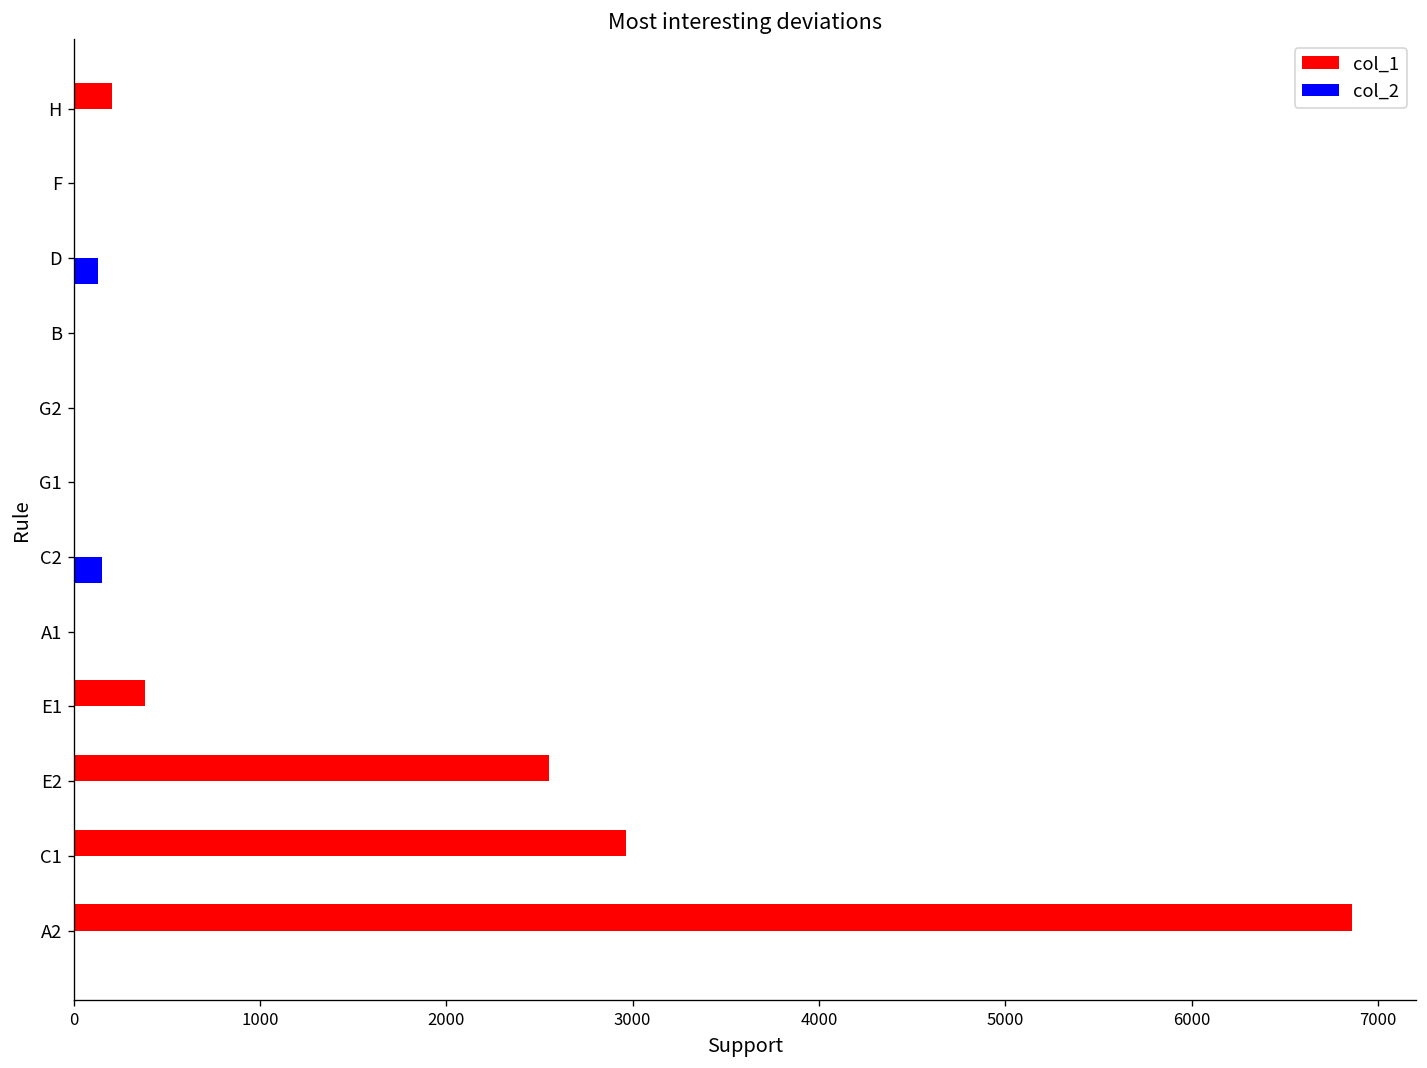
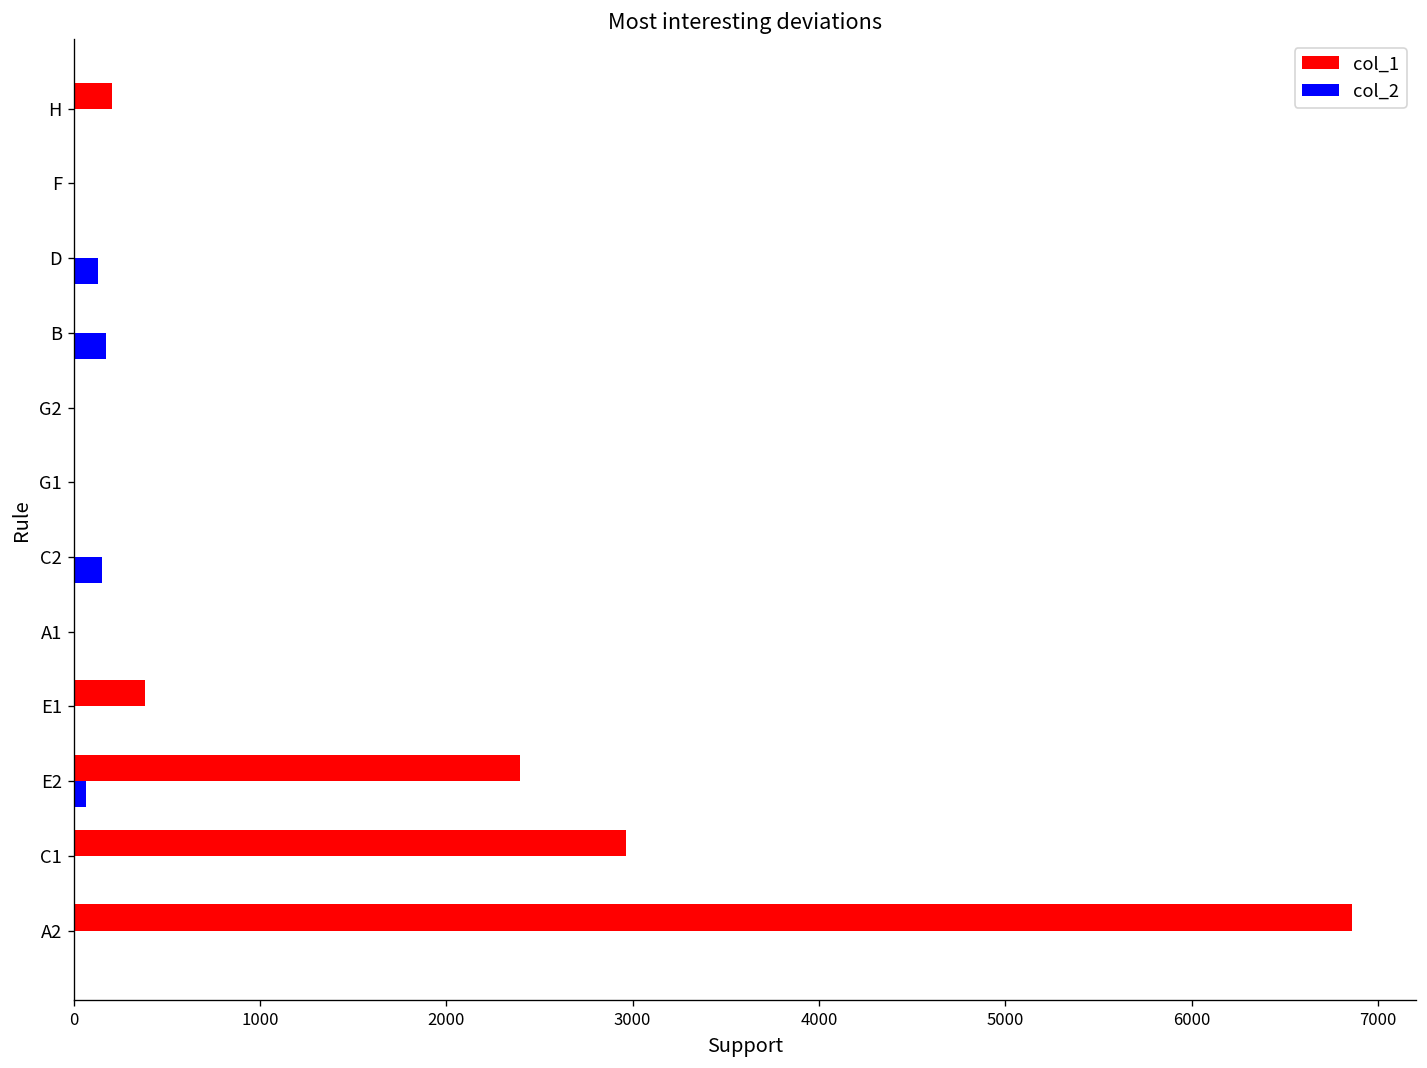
  {
    "col_1": {
      "H": 210,
      "F": 0,
      "D": 0,
      "B": 0,
      "G2": 0,
      "G1": 0,
      "C2": 0,
      "A1": 0,
      "E1": 390,
-     "E2": 2550,
+     "E2": 2390,
      "C1": 2960,
      "A2": 6860
    },
    "col_2": {
      "H": 0,
      "D": 130,
-     "B": 0,
+     "B": 180,
      "C2": 150,
      "A1": 0,
-     "E2": 0
+     "E2": 70
    }
  }
